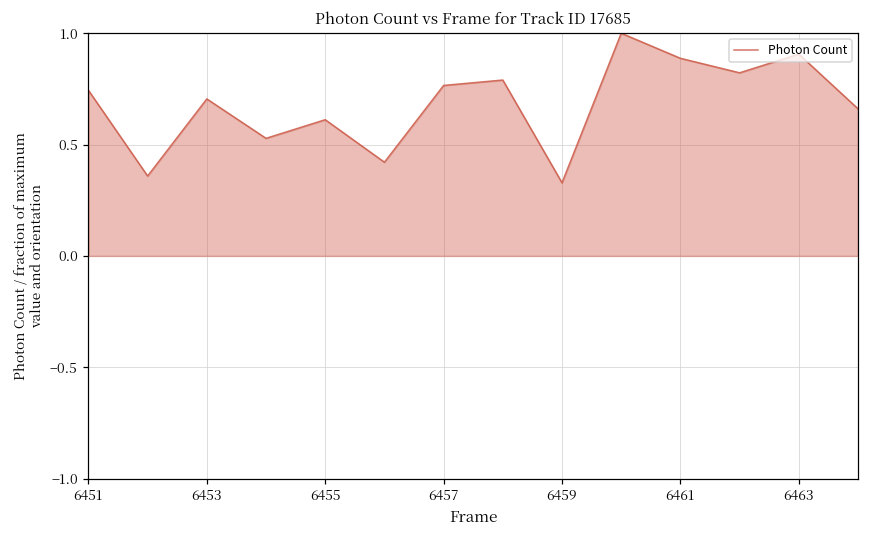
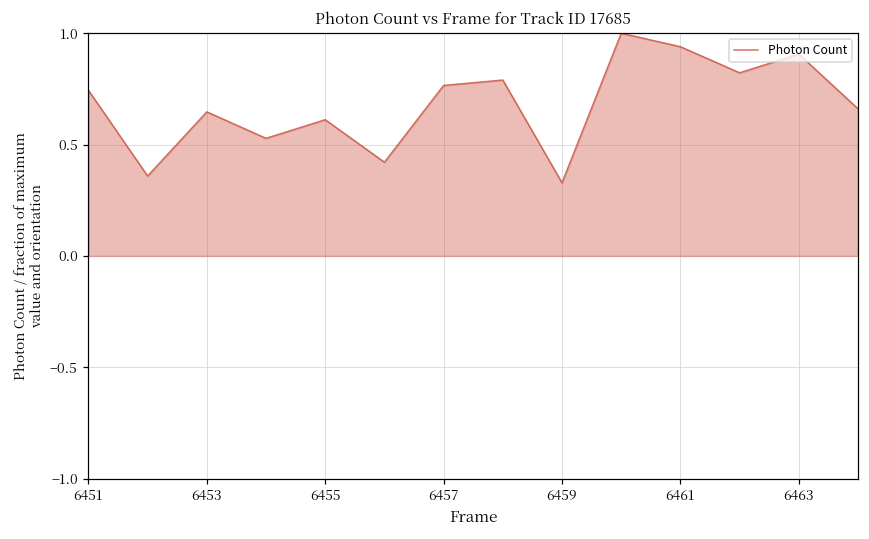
  {
    "6451": 0.74,
-   "6453": 0.71,
+   "6453": 0.65,
    "6455": 0.61,
    "6457": 0.77,
    "6459": 0.33,
-   "6461": 0.89
+   "6461": 0.94
  }
